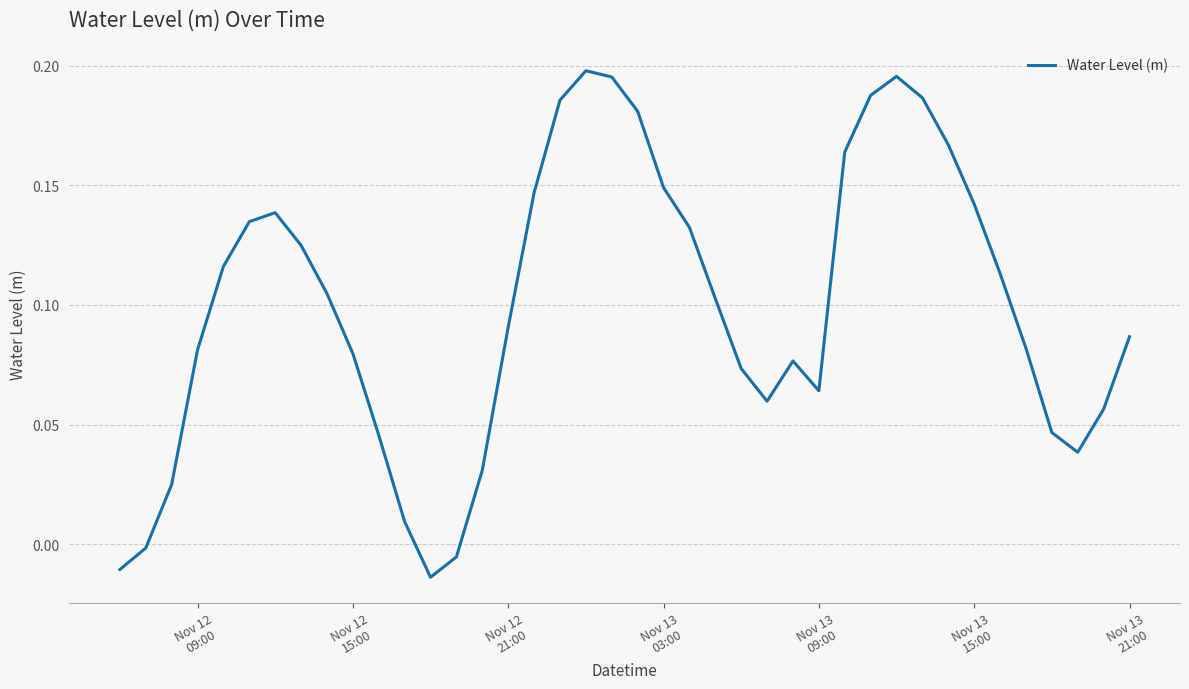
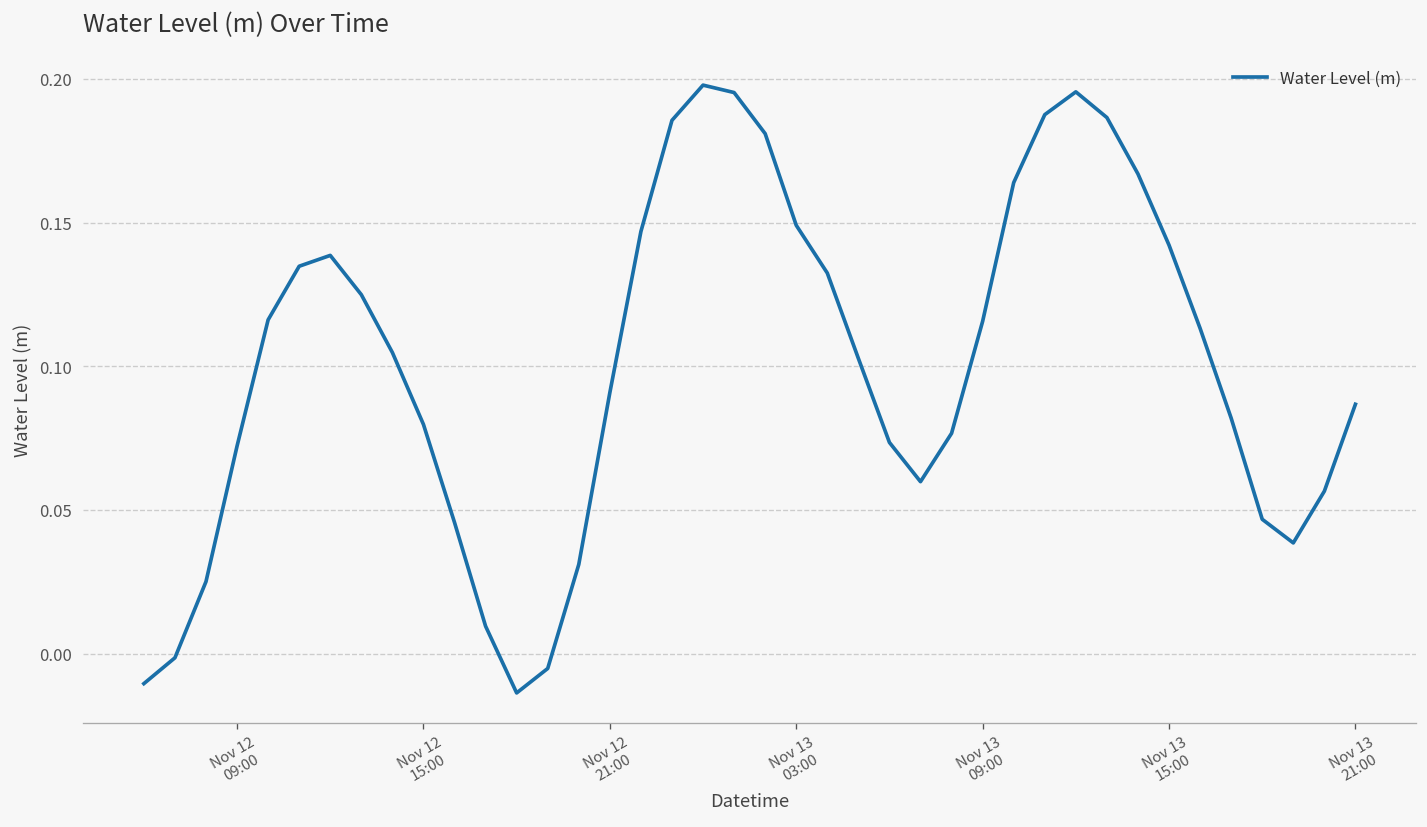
  {
-   "Nov 12 09:00": 0.081,
+   "Nov 12 09:00": 0.072,
    "Nov 12 15:00": 0.080,
    "Nov 12 21:00": 0.091,
    "Nov 13 03:00": 0.149,
-   "Nov 13 09:00": 0.064,
+   "Nov 13 09:00": 0.116,
    "Nov 13 15:00": 0.142,
    "Nov 13 21:00": 0.087
  }
